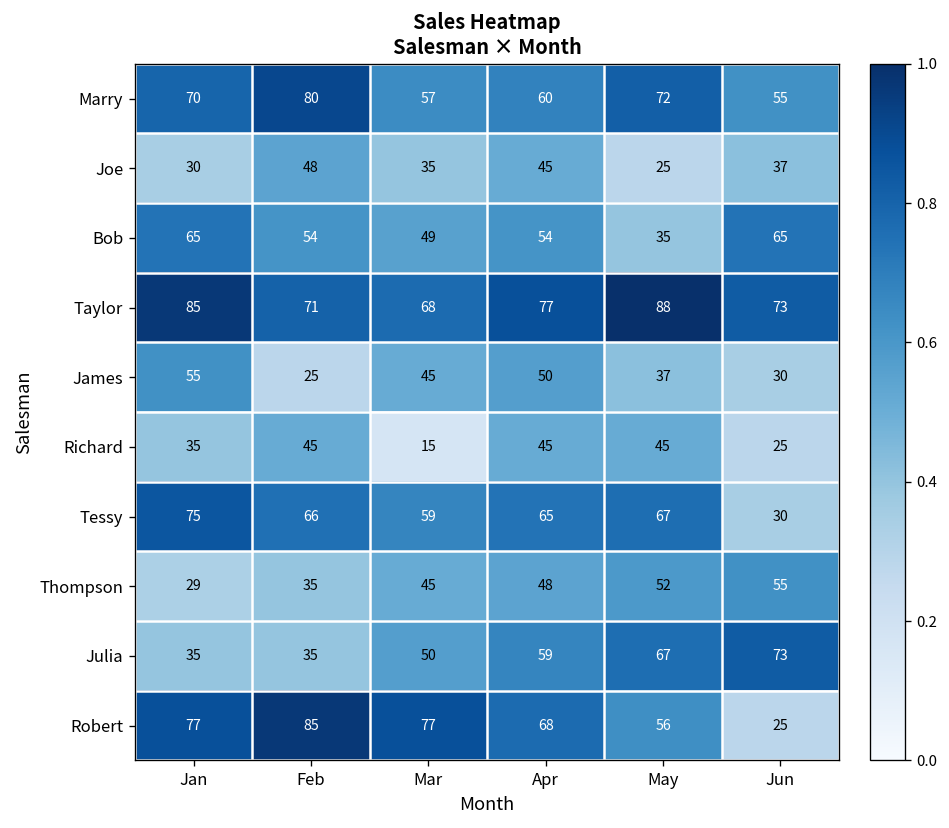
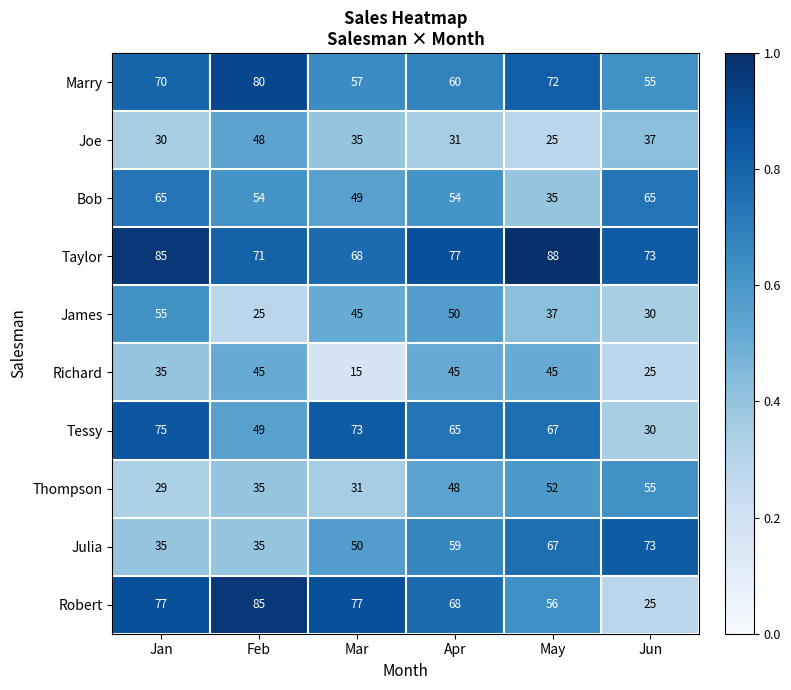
  {
    "Marry": {
      "Jan": 70,
      "Feb": 80,
      "Mar": 57,
      "Apr": 60,
      "May": 72,
      "Jun": 55
    },
    "Joe": {
      "Jan": 30,
      "Feb": 48,
      "Mar": 35,
-     "Apr": 45,
+     "Apr": 31,
      "May": 25,
      "Jun": 37
    },
    "Bob": {
      "Jan": 65,
      "Feb": 54,
      "Mar": 49,
      "Apr": 54,
      "May": 35,
      "Jun": 65
    },
    "Taylor": {
      "Jan": 85,
      "Feb": 71,
      "Mar": 68,
      "Apr": 77,
      "May": 88,
      "Jun": 73
    },
    "James": {
      "Jan": 55,
      "Feb": 25,
      "Mar": 45,
      "Apr": 50,
      "May": 37,
      "Jun": 30
    },
    "Richard": {
      "Jan": 35,
      "Feb": 45,
      "Mar": 15,
      "Apr": 45,
      "May": 45,
      "Jun": 25
    },
    "Tessy": {
      "Jan": 75,
-     "Feb": 66,
-     "Mar": 59,
+     "Feb": 49,
+     "Mar": 73,
      "Apr": 65,
      "May": 67,
      "Jun": 30
    },
    "Thompson": {
      "Jan": 29,
      "Feb": 35,
-     "Mar": 45,
+     "Mar": 31,
      "Apr": 48,
      "May": 52,
      "Jun": 55
    },
    "Julia": {
      "Jan": 35,
      "Feb": 35,
      "Mar": 50,
      "Apr": 59,
      "May": 67,
      "Jun": 73
    },
    "Robert": {
      "Jan": 77,
      "Feb": 85,
      "Mar": 77,
      "Apr": 68,
      "May": 56,
      "Jun": 25
    }
  }
